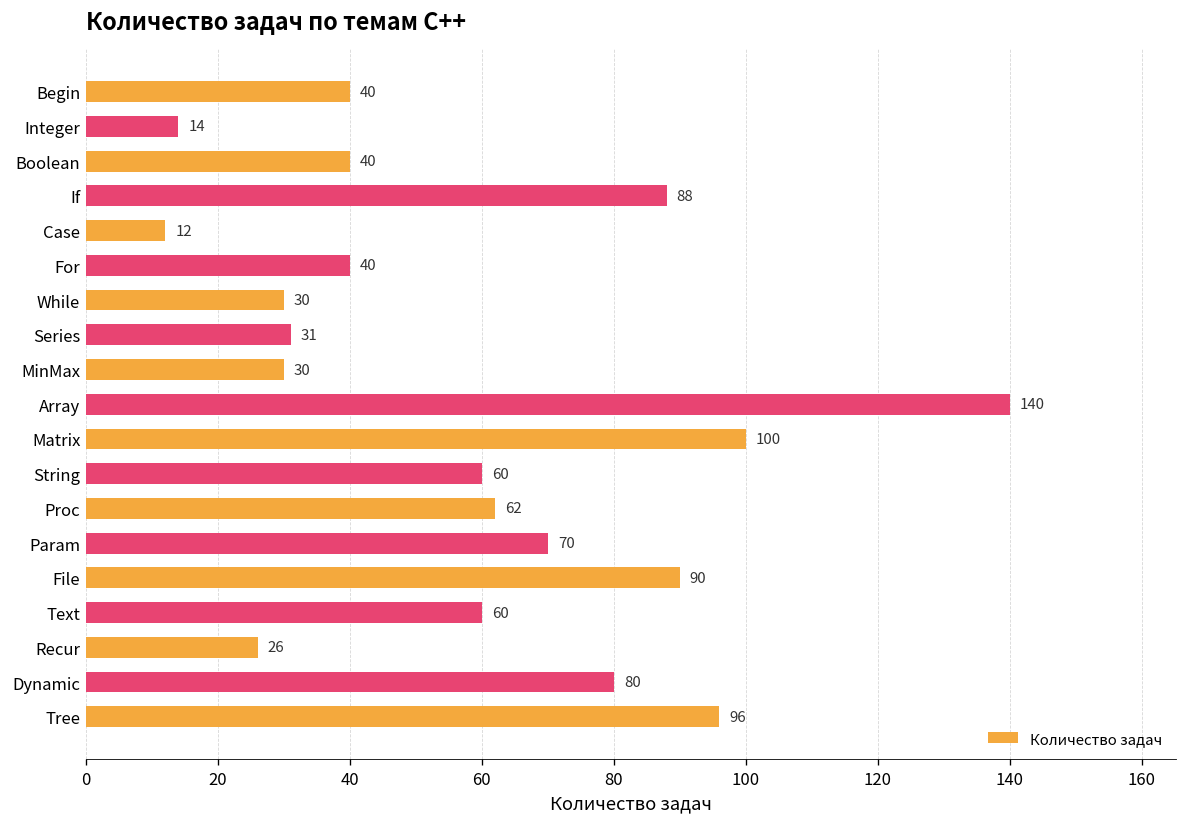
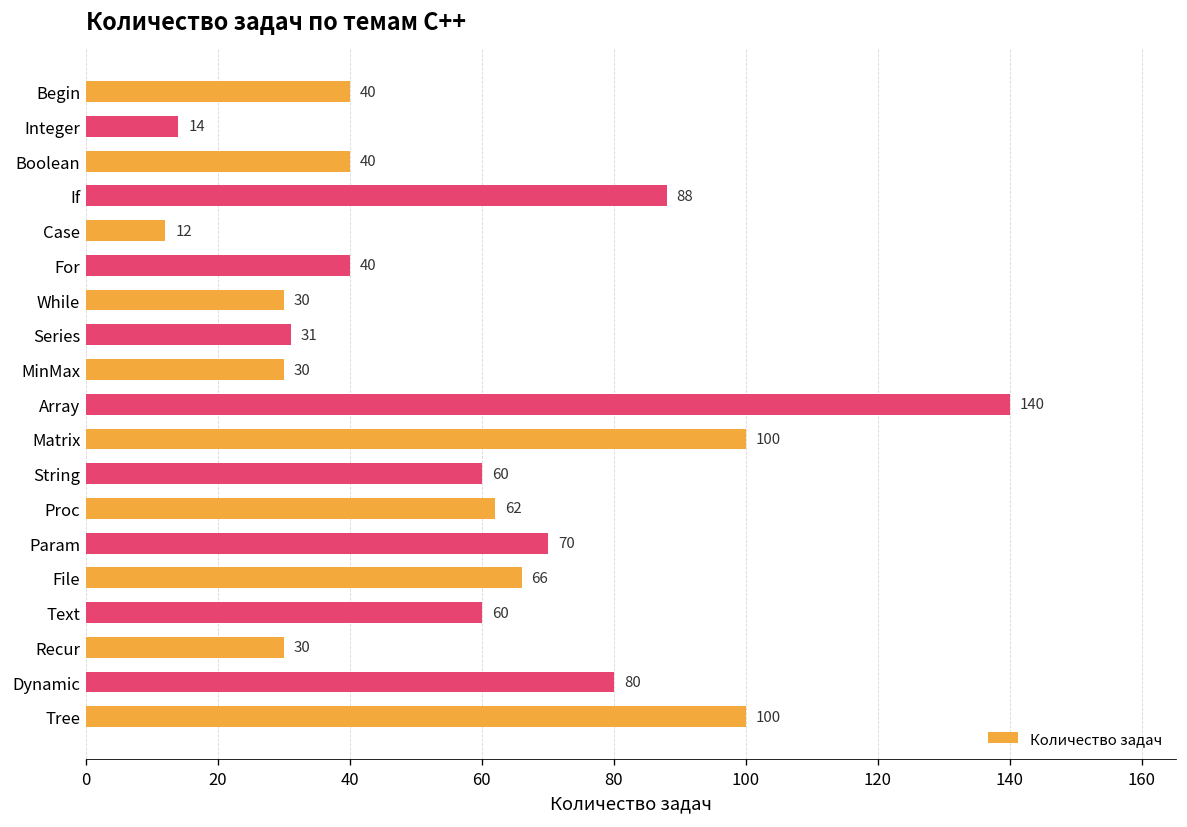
  {
    "Begin": 40,
    "Integer": 14,
    "Boolean": 40,
    "If": 88,
    "Case": 12,
    "For": 40,
    "While": 30,
    "Series": 31,
    "MinMax": 30,
    "Array": 140,
    "Matrix": 100,
    "String": 60,
    "Proc": 62,
    "Param": 70,
-   "File": 90,
+   "File": 66,
    "Text": 60,
-   "Recur": 26,
+   "Recur": 30,
    "Dynamic": 80,
-   "Tree": 96
+   "Tree": 100
  }
